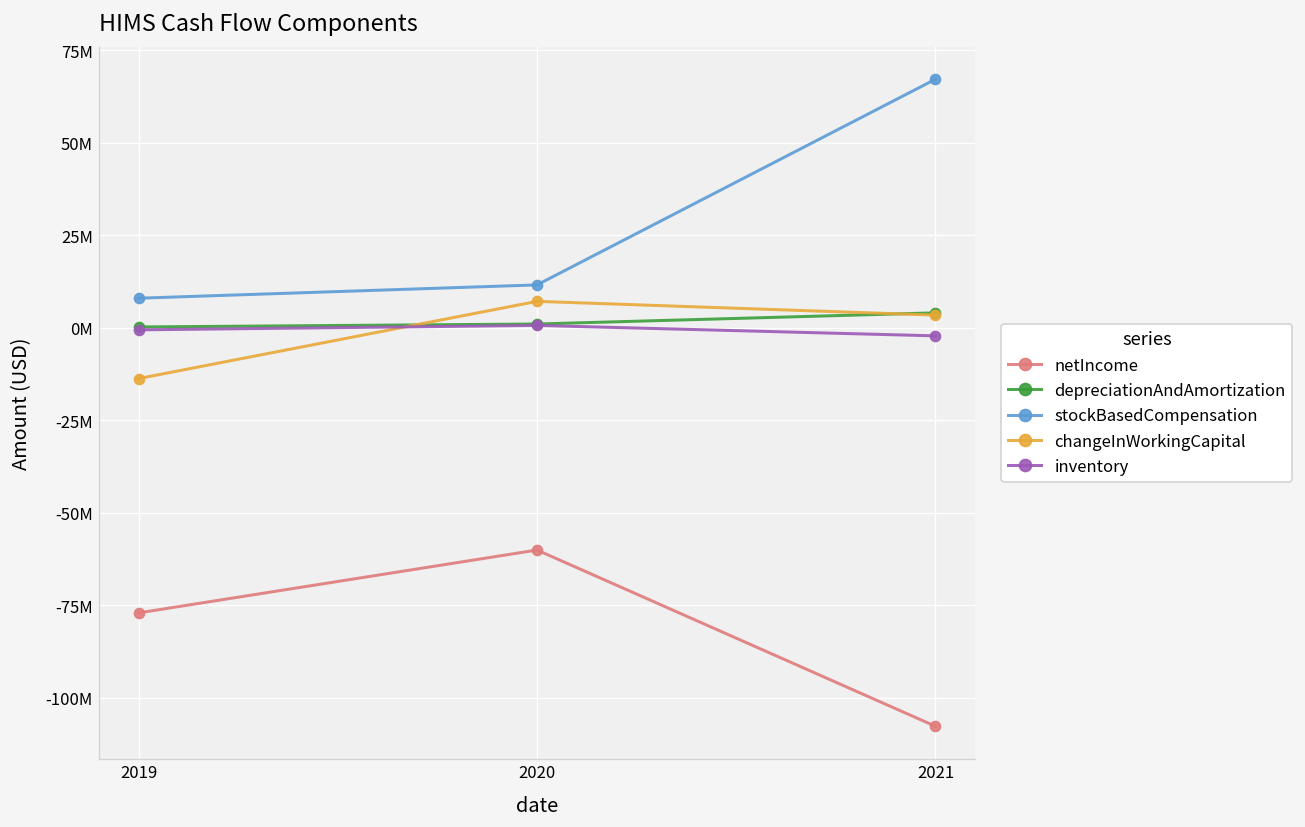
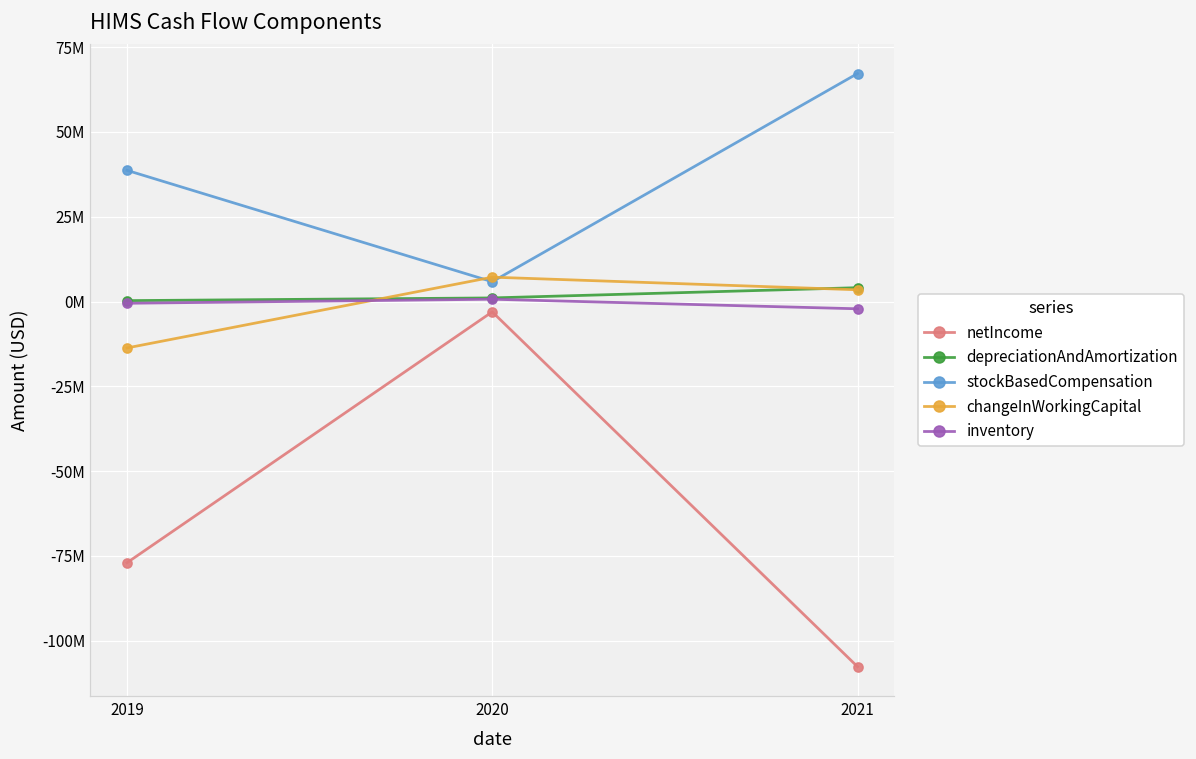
  {
    "netIncome": {
      "2019": -77000000,
-     "2020": -60000000,
+     "2020": -3000000,
      "2021": -108000000
    },
    "stockBasedCompensation": {
-     "2019": 8000000,
-     "2020": 12000000,
+     "2019": 39000000,
+     "2020": 6000000,
      "2021": 67000000
    },
    "changeInWorkingCapital": {
      "2019": -14000000,
      "2020": 7000000
    },
    "inventory": {
      "2021": -2000000
    }
  }
